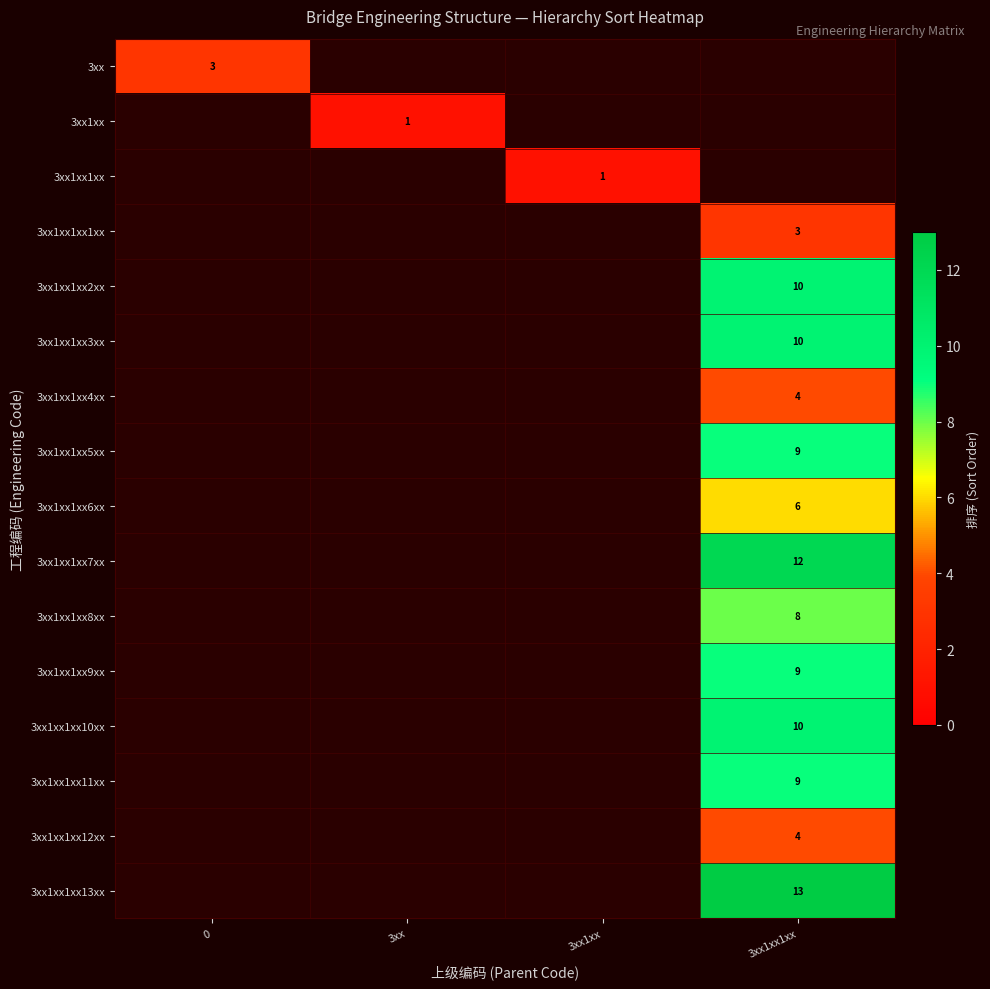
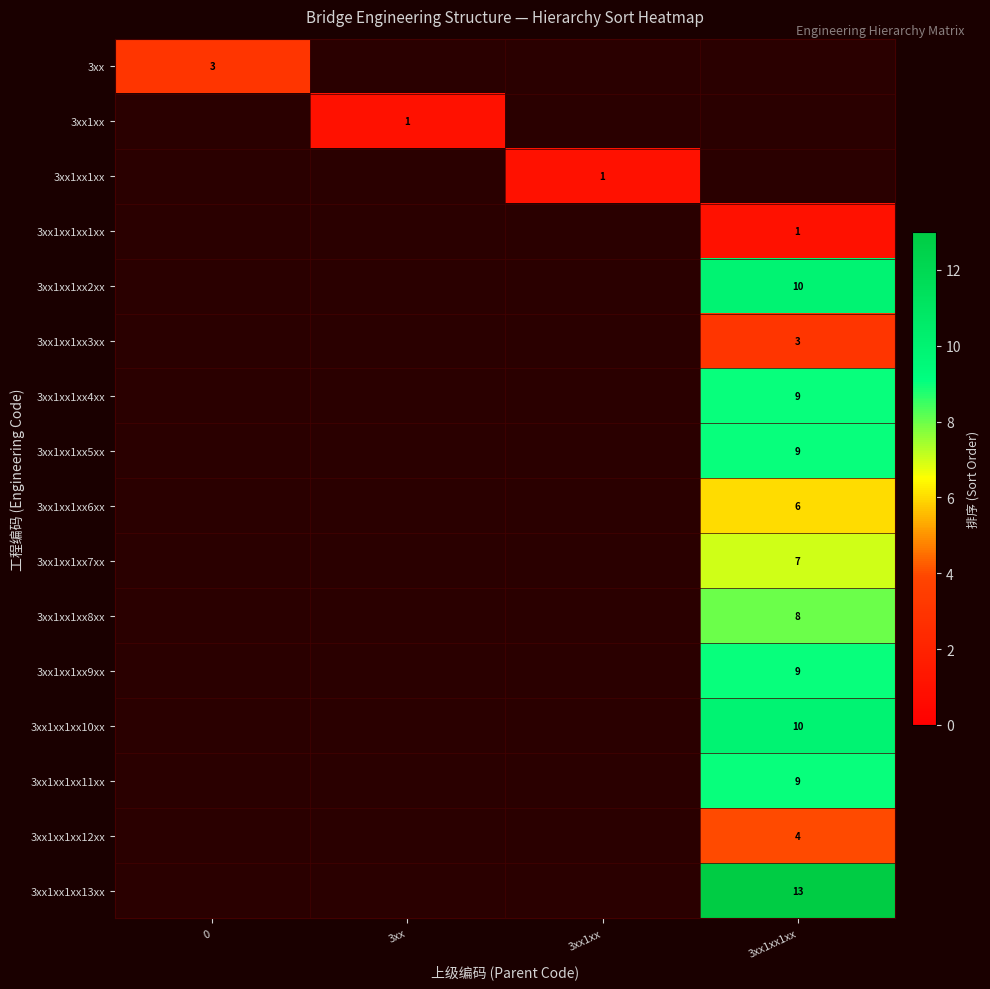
  {
    "3xx": {
      "0": 3
    },
    "3xx1xx": {
      "3xx": 1
    },
    "3xx1xx1xx": {
      "3xx1xx": 1
    },
    "3xx1xx1xx1xx": {
-     "3xx1xx1xx": 3
+     "3xx1xx1xx": 1
    },
    "3xx1xx1xx2xx": {
      "3xx1xx1xx": 10
    },
    "3xx1xx1xx3xx": {
-     "3xx1xx1xx": 10
+     "3xx1xx1xx": 3
    },
    "3xx1xx1xx4xx": {
-     "3xx1xx1xx": 4
+     "3xx1xx1xx": 9
    },
    "3xx1xx1xx5xx": {
      "3xx1xx1xx": 9
    },
    "3xx1xx1xx6xx": {
      "3xx1xx1xx": 6
    },
    "3xx1xx1xx7xx": {
-     "3xx1xx1xx": 12
+     "3xx1xx1xx": 7
    },
    "3xx1xx1xx8xx": {
      "3xx1xx1xx": 8
    },
    "3xx1xx1xx9xx": {
      "3xx1xx1xx": 9
    },
    "3xx1xx1xx10xx": {
      "3xx1xx1xx": 10
    },
    "3xx1xx1xx11xx": {
      "3xx1xx1xx": 9
    },
    "3xx1xx1xx12xx": {
      "3xx1xx1xx": 4
    },
    "3xx1xx1xx13xx": {
      "3xx1xx1xx": 13
    }
  }
